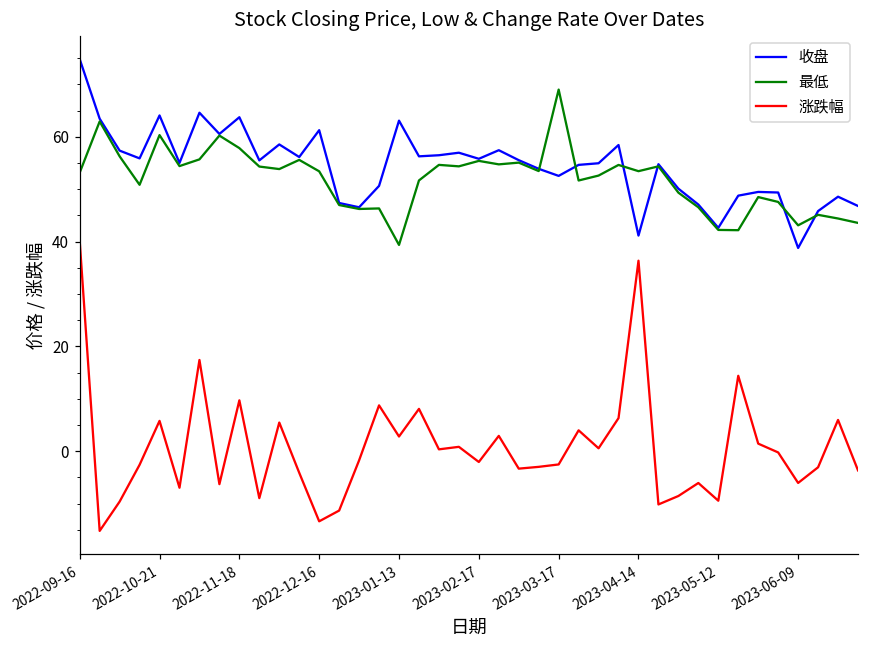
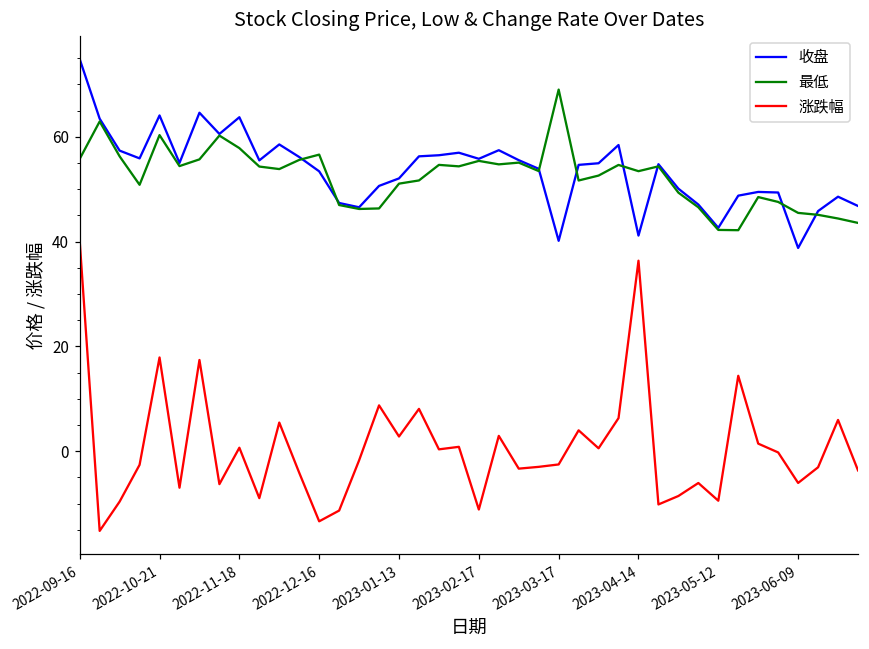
  {
    "收盘": {
      "2022-09-16": 75,
      "2022-10-21": 64,
      "2022-11-18": 64,
-     "2022-12-16": 61,
-     "2023-01-13": 63,
-     "2023-03-17": 53,
+     "2022-12-16": 53,
+     "2023-01-13": 52,
+     "2023-03-17": 40,
      "2023-04-14": 41,
      "2023-06-09": 39
    },
    "最低": {
-     "2022-09-16": 53,
+     "2022-09-16": 56,
      "2022-10-21": 60,
      "2022-11-18": 58,
-     "2022-12-16": 53,
-     "2023-01-13": 39,
+     "2022-12-16": 57,
+     "2023-01-13": 51,
      "2023-03-17": 69,
      "2023-04-14": 53,
-     "2023-06-09": 43
+     "2023-06-09": 45
    },
    "涨跌幅": {
      "2022-09-16": 40,
-     "2022-10-21": 6,
-     "2022-11-18": 10,
+     "2022-10-21": 18,
+     "2022-11-18": 1,
      "2022-12-16": -13,
      "2023-01-13": 3,
-     "2023-02-17": -2,
+     "2023-02-17": -11,
      "2023-03-17": -3,
      "2023-04-14": 36,
      "2023-05-12": -9,
      "2023-06-09": -6
    }
  }
